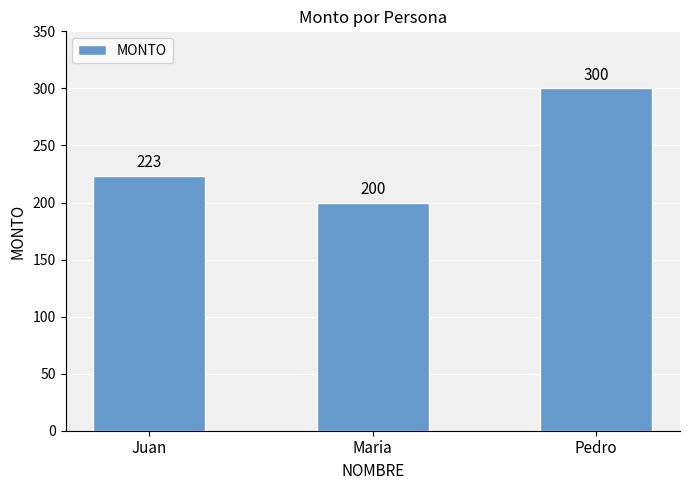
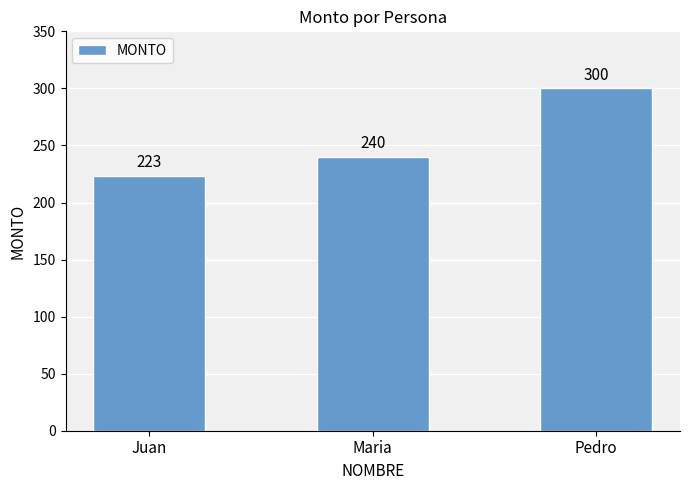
  {
-   "Maria": 200,
+   "Maria": 240,
    "Pedro": 300
  }
